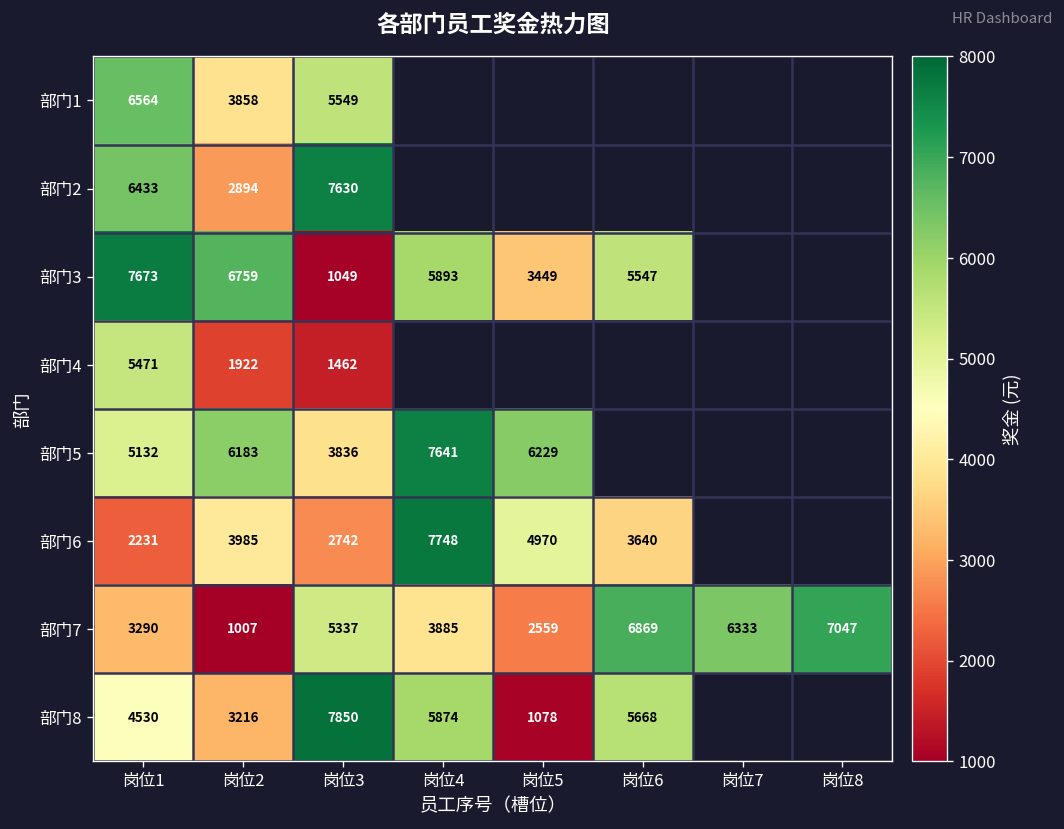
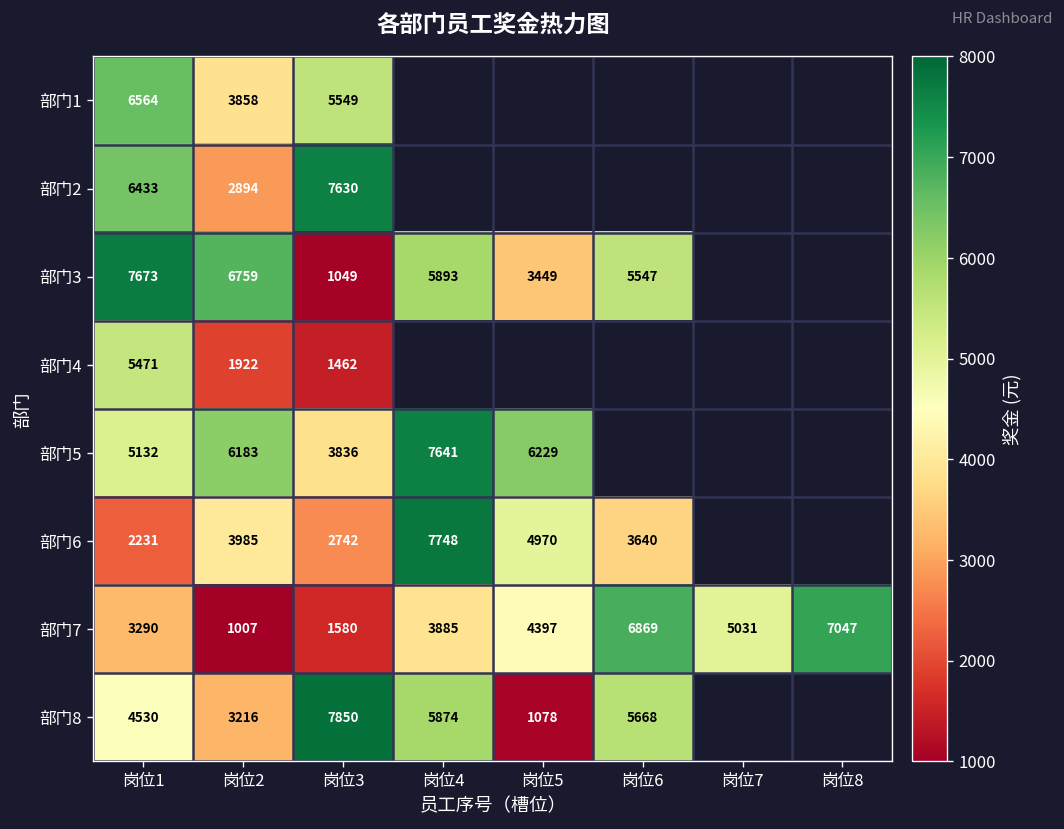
  {
    "部门1": {
      "岗位1": 6564,
      "岗位2": 3858,
      "岗位3": 5549
    },
    "部门2": {
      "岗位1": 6433,
      "岗位2": 2894,
      "岗位3": 7630
    },
    "部门3": {
      "岗位1": 7673,
      "岗位2": 6759,
      "岗位3": 1049,
      "岗位4": 5893,
      "岗位5": 3449,
      "岗位6": 5547
    },
    "部门4": {
      "岗位1": 5471,
      "岗位2": 1922,
      "岗位3": 1462
    },
    "部门5": {
      "岗位1": 5132,
      "岗位2": 6183,
      "岗位3": 3836,
      "岗位4": 7641,
      "岗位5": 6229
    },
    "部门6": {
      "岗位1": 2231,
      "岗位2": 3985,
      "岗位3": 2742,
      "岗位4": 7748,
      "岗位5": 4970,
      "岗位6": 3640
    },
    "部门7": {
      "岗位1": 3290,
      "岗位2": 1007,
-     "岗位3": 5337,
+     "岗位3": 1580,
      "岗位4": 3885,
-     "岗位5": 2559,
+     "岗位5": 4397,
      "岗位6": 6869,
-     "岗位7": 6333,
+     "岗位7": 5031,
      "岗位8": 7047
    },
    "部门8": {
      "岗位1": 4530,
      "岗位2": 3216,
      "岗位3": 7850,
      "岗位4": 5874,
      "岗位5": 1078,
      "岗位6": 5668
    }
  }
